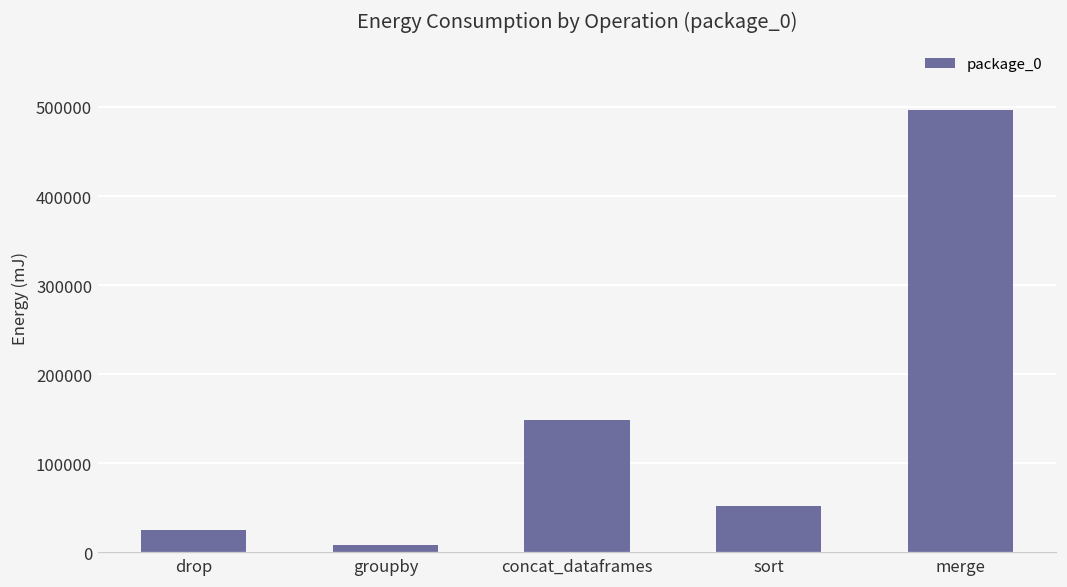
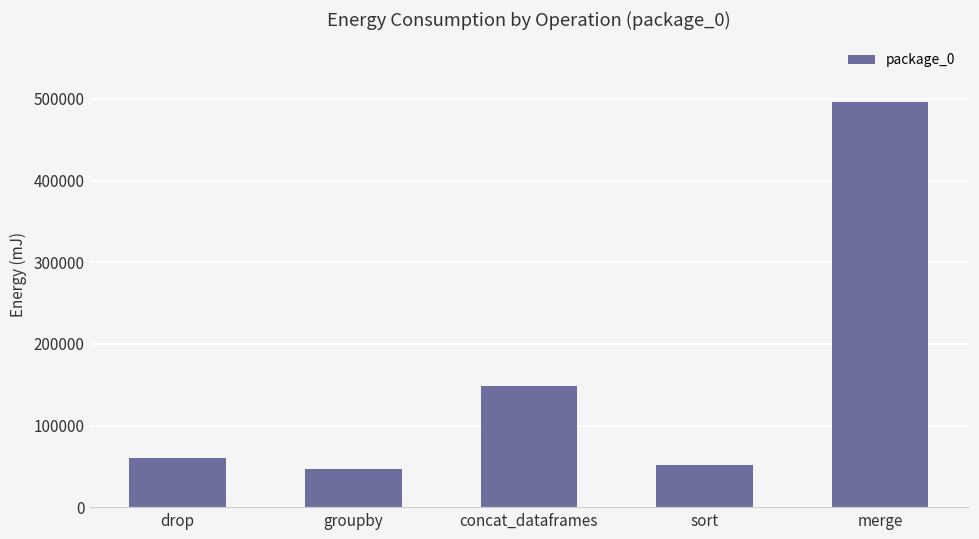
  {
-   "drop": 30000,
-   "groupby": 10000,
+   "drop": 60000,
+   "groupby": 50000,
    "concat_dataframes": 150000,
    "sort": 50000,
    "merge": 500000
  }
